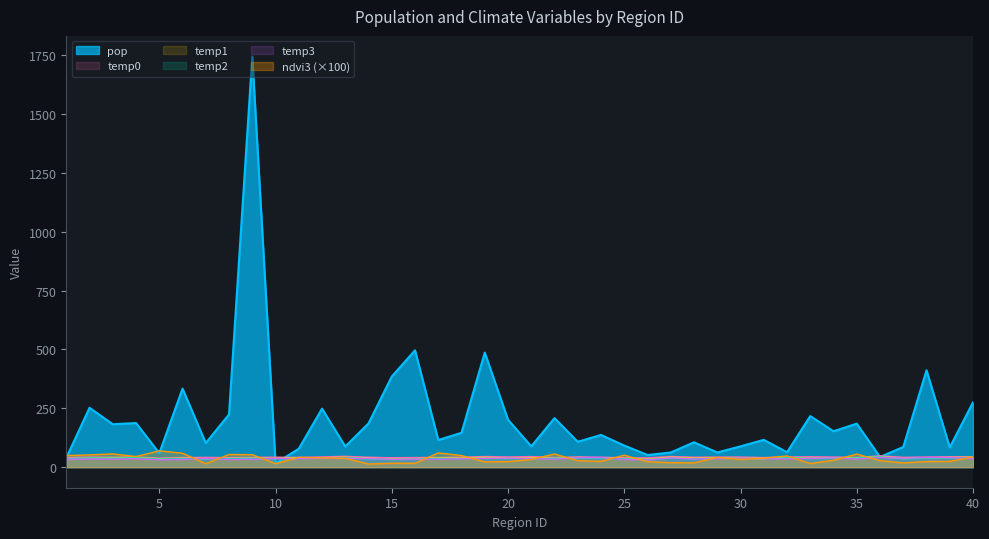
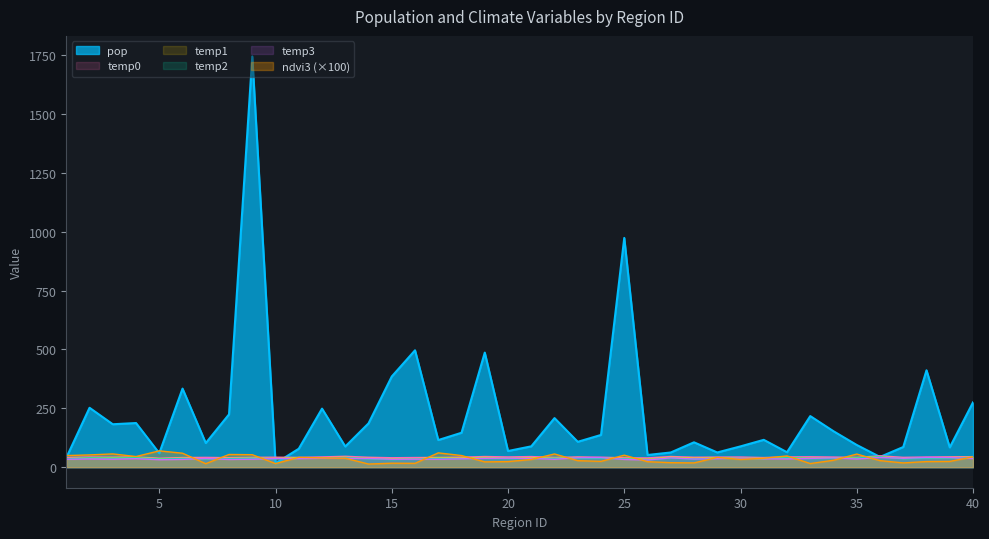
  {
    "pop": {
      "15": 390,
-     "20": 200,
-     "25": 90,
+     "20": 70,
+     "25": 970,
      "30": 90,
-     "35": 180,
+     "35": 90,
      "40": 280
    }
  }
